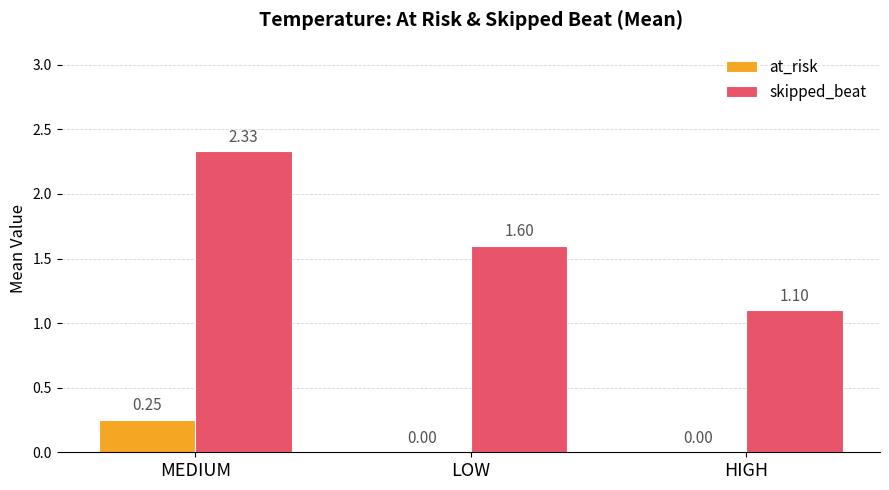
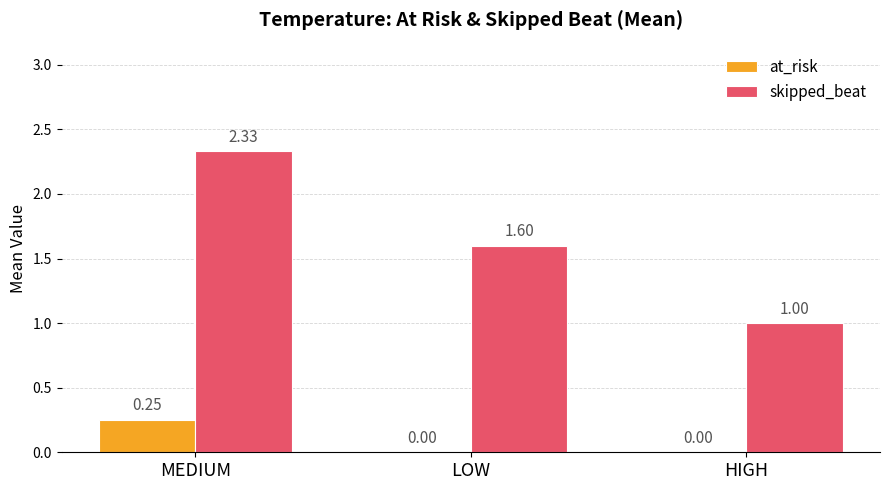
  {
    "at_risk": {
      "MEDIUM": 0.25,
      "LOW": 0.00,
      "HIGH": 0.00
    },
    "skipped_beat": {
      "MEDIUM": 2.33,
      "LOW": 1.60,
-     "HIGH": 1.10
+     "HIGH": 1.00
    }
  }
